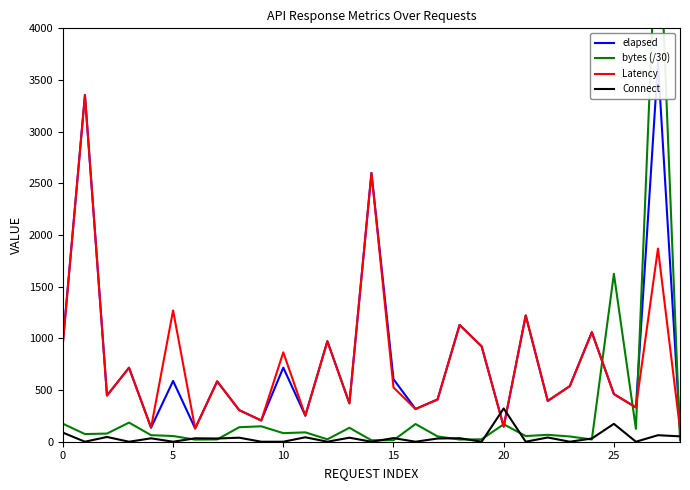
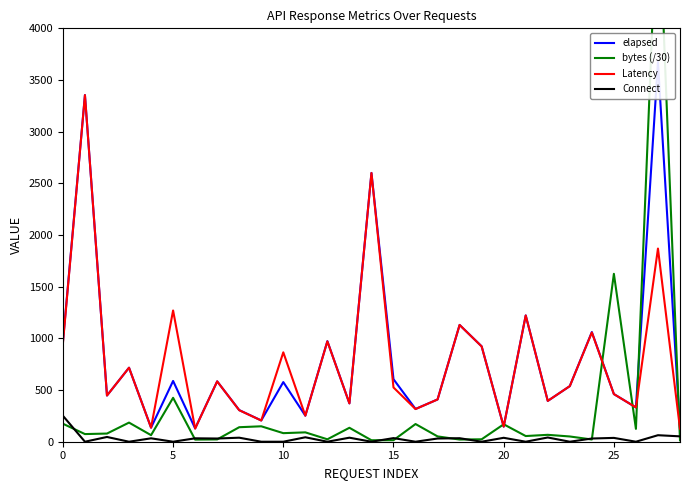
  {
    "elapsed": {
      "5": 590,
-     "10": 720,
+     "10": 580,
      "15": 610
    },
    "bytes (/30)": {
      "0": 170,
-     "5": 60,
+     "5": 420,
      "10": 80,
      "25": 1620
    },
    "Latency": {
      "5": 1270,
      "10": 870,
      "15": 530
    },
    "Connect": {
-     "0": 90,
+     "0": 250,
      "5": 0,
      "10": 0,
-     "20": 320,
-     "25": 170
+     "20": 40,
+     "25": 40
    }
  }
